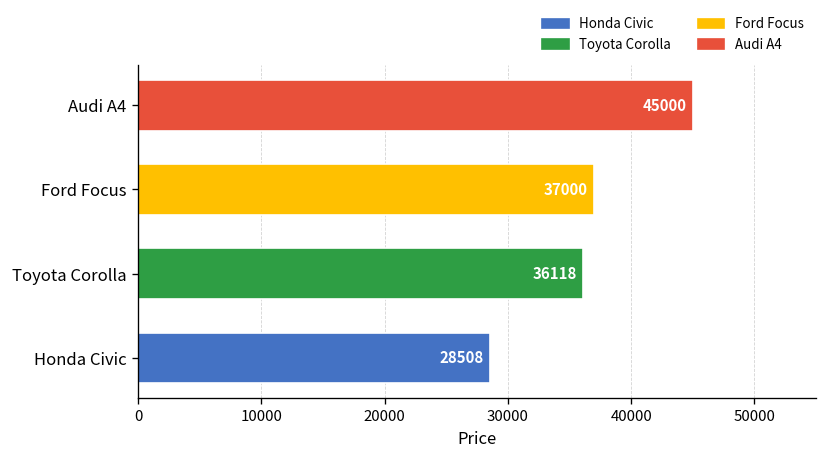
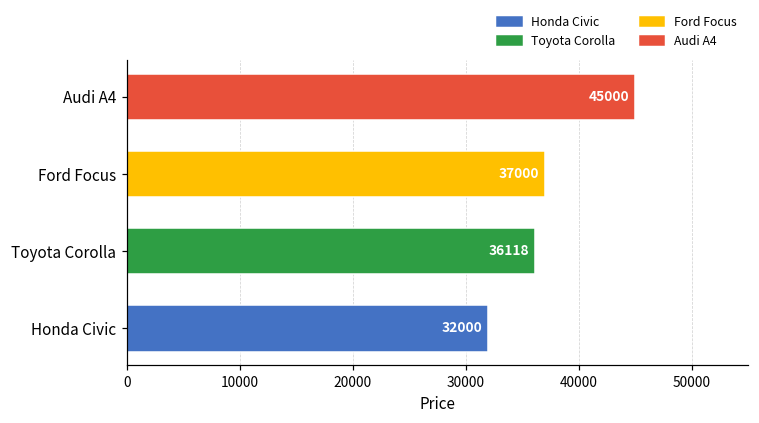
  {
    "Audi A4": 45000,
    "Ford Focus": 37000,
    "Toyota Corolla": 36118,
-   "Honda Civic": 28508
+   "Honda Civic": 32000
  }
